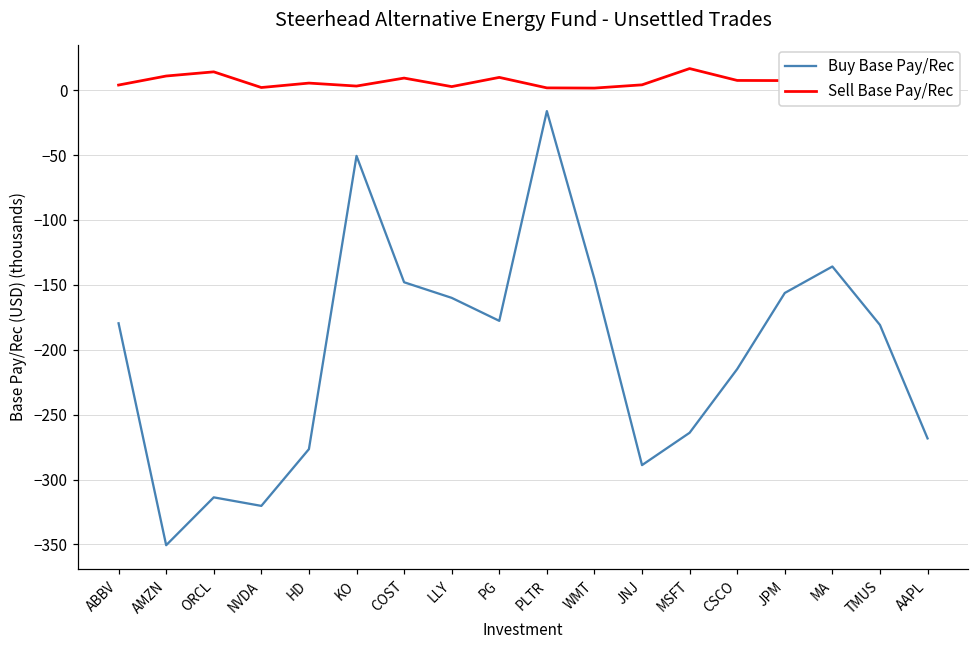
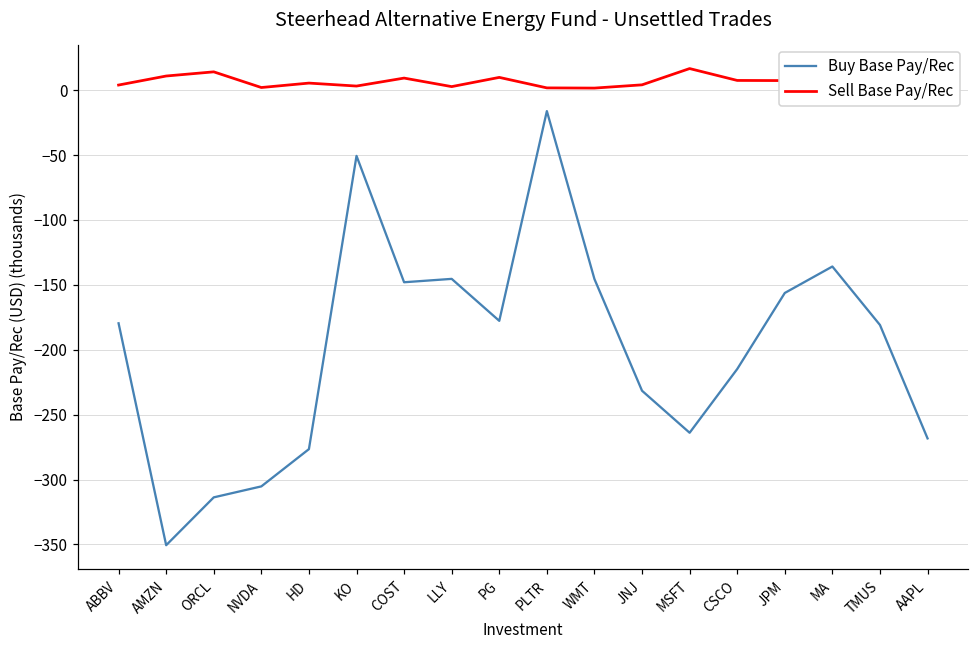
  {
    "Buy Base Pay/Rec": {
      "ABBV": -180,
      "AMZN": -351,
      "ORCL": -314,
-     "NVDA": -320,
+     "NVDA": -305,
      "HD": -277,
      "KO": -51,
      "COST": -148,
-     "LLY": -160,
+     "LLY": -145,
      "PG": -178,
      "PLTR": -16,
      "WMT": -146,
-     "JNJ": -289,
+     "JNJ": -232,
      "MSFT": -264,
      "CSCO": -215,
      "JPM": -156,
      "MA": -136,
      "TMUS": -181,
      "AAPL": -268
    },
    "Sell Base Pay/Rec": {
      "ABBV": 4,
      "AMZN": 11,
      "ORCL": 14,
      "NVDA": 2,
      "HD": 5,
      "KO": 3,
      "COST": 9,
      "LLY": 3,
      "PG": 10,
      "PLTR": 2,
      "WMT": 2,
      "JNJ": 4,
      "MSFT": 17,
      "CSCO": 7
    }
  }
